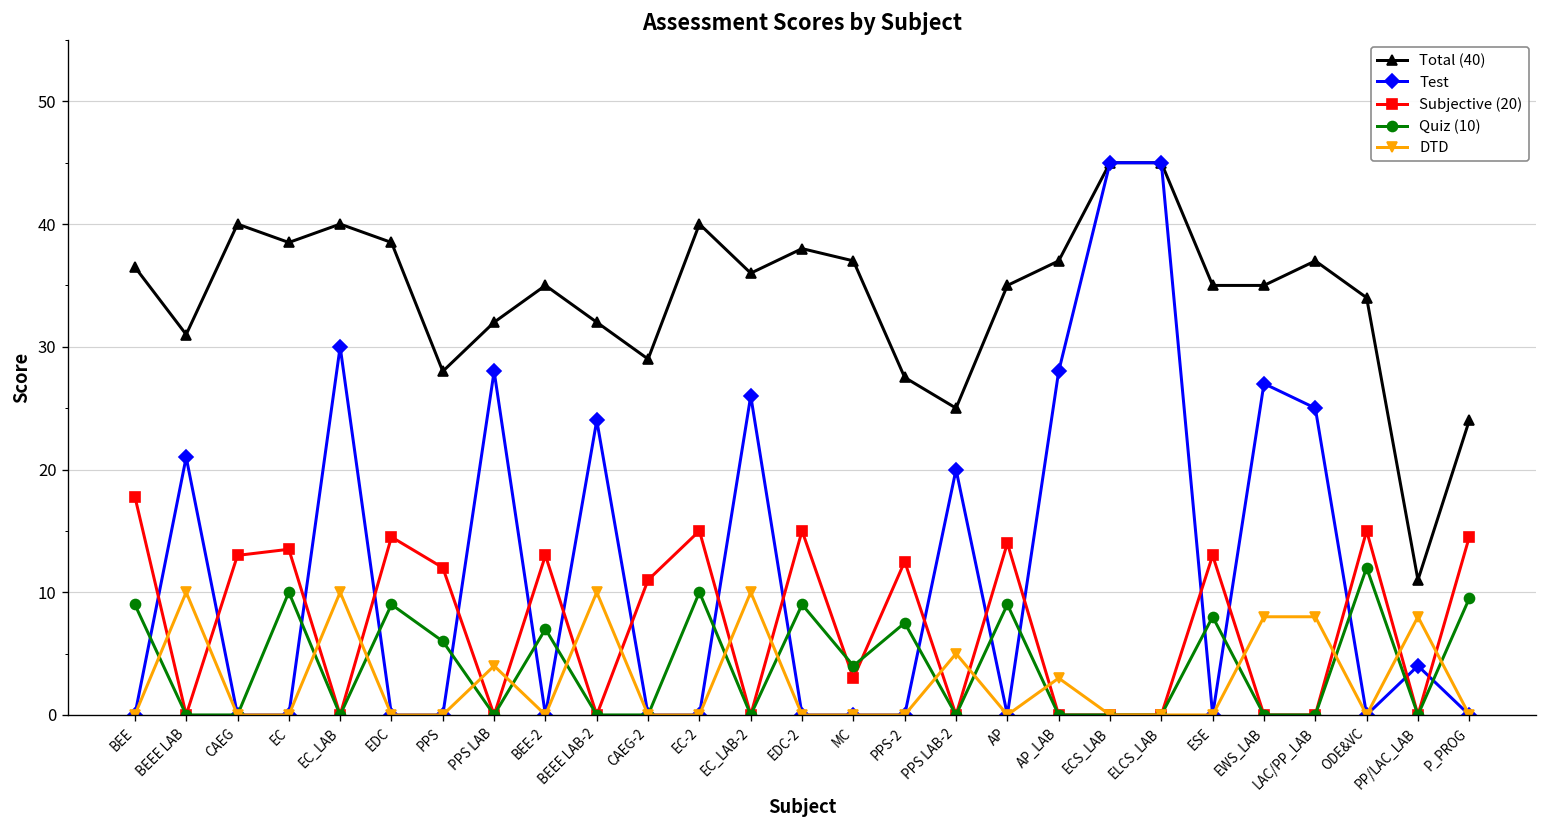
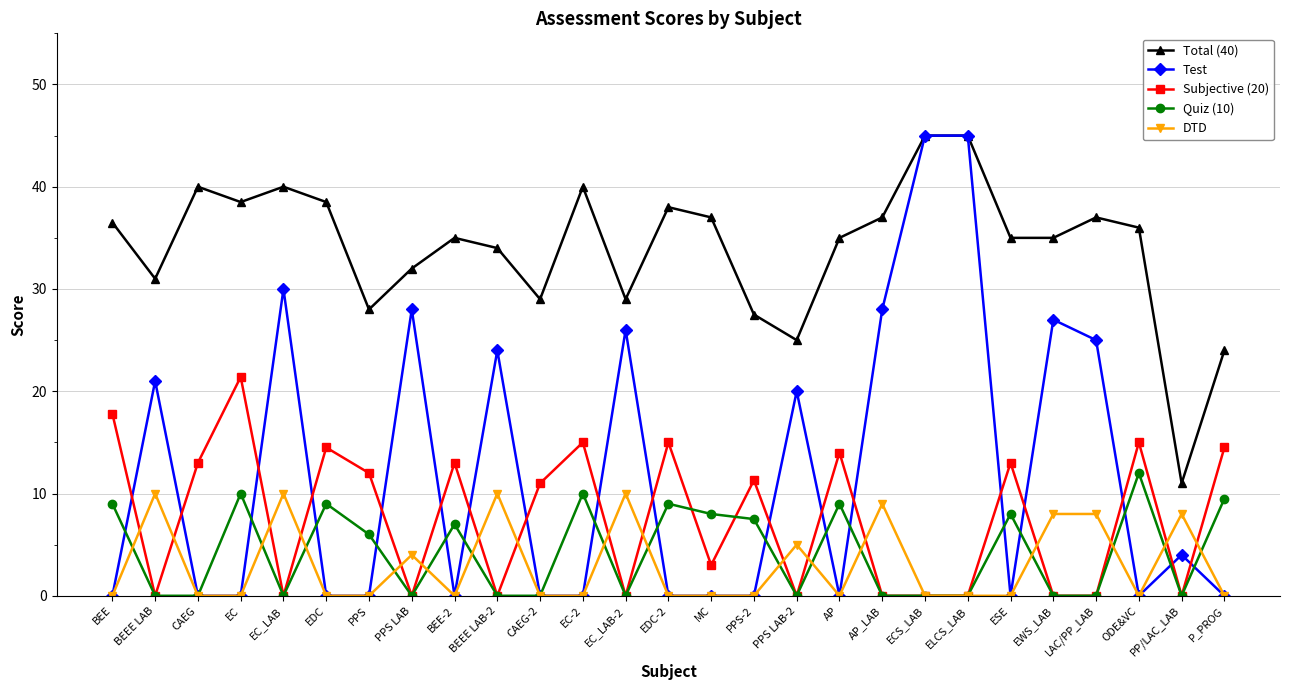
  {
    "Total (40)": {
      "BEE": 36.5,
      "BEEE LAB": 31,
      "CAEG": 40,
      "EC": 38.5,
      "EC_LAB": 40,
      "EDC": 38.5,
      "PPS": 28,
      "PPS LAB": 32,
      "BEE-2": 35,
-     "BEEE LAB-2": 32,
+     "BEEE LAB-2": 34,
      "CAEG-2": 29,
      "EC-2": 40,
-     "EC_LAB-2": 36,
+     "EC_LAB-2": 29,
      "EDC-2": 38,
      "MC": 37,
      "PPS-2": 27.5,
      "PPS LAB-2": 25,
      "AP": 35,
      "AP_LAB": 37,
      "ESE": 35,
      "EWS_LAB": 35,
      "LAC/PP_LAB": 37,
-     "ODE&VC": 34,
+     "ODE&VC": 36,
      "PP/LAC_LAB": 11,
      "P_PROG": 24
    },
    "Test": {
      "BEEE LAB": 21.0,
      "EC_LAB": 30.0,
      "PPS LAB": 28.0,
      "BEEE LAB-2": 24.0,
      "EC_LAB-2": 26.0,
      "PPS LAB-2": 20.0,
      "AP_LAB": 28.0,
      "EWS_LAB": 27.0,
      "LAC/PP_LAB": 25.0,
      "PP/LAC_LAB": 4.0
    },
    "Subjective (20)": {
      "BEE": 17.8,
      "CAEG": 13.0,
-     "EC": 13.5,
+     "EC": 21.4,
      "EDC": 14.5,
      "PPS": 12.0,
      "BEE-2": 13.0,
      "CAEG-2": 11.0,
      "EC-2": 15.0,
      "EDC-2": 15.0,
      "MC": 3.0,
-     "PPS-2": 12.5,
+     "PPS-2": 11.3,
      "AP": 14.0,
      "ESE": 13.0,
      "ODE&VC": 15.0,
      "P_PROG": 14.5
    },
    "Quiz (10)": {
      "BEE": 9,
      "EC": 10,
      "EDC": 9,
      "PPS": 6,
      "BEE-2": 7,
      "EC-2": 10,
      "EDC-2": 9,
-     "MC": 4,
+     "MC": 8,
      "PPS-2": 7.5,
      "AP": 9,
      "ESE": 8,
      "ODE&VC": 12,
      "P_PROG": 9.5
    },
    "DTD": {
      "BEEE LAB": 10,
      "EC_LAB": 10,
      "PPS LAB": 4,
      "BEEE LAB-2": 10,
      "EC_LAB-2": 10,
      "PPS LAB-2": 5,
-     "AP_LAB": 3,
+     "AP_LAB": 9,
      "EWS_LAB": 8,
      "LAC/PP_LAB": 8,
      "PP/LAC_LAB": 8
    }
  }
